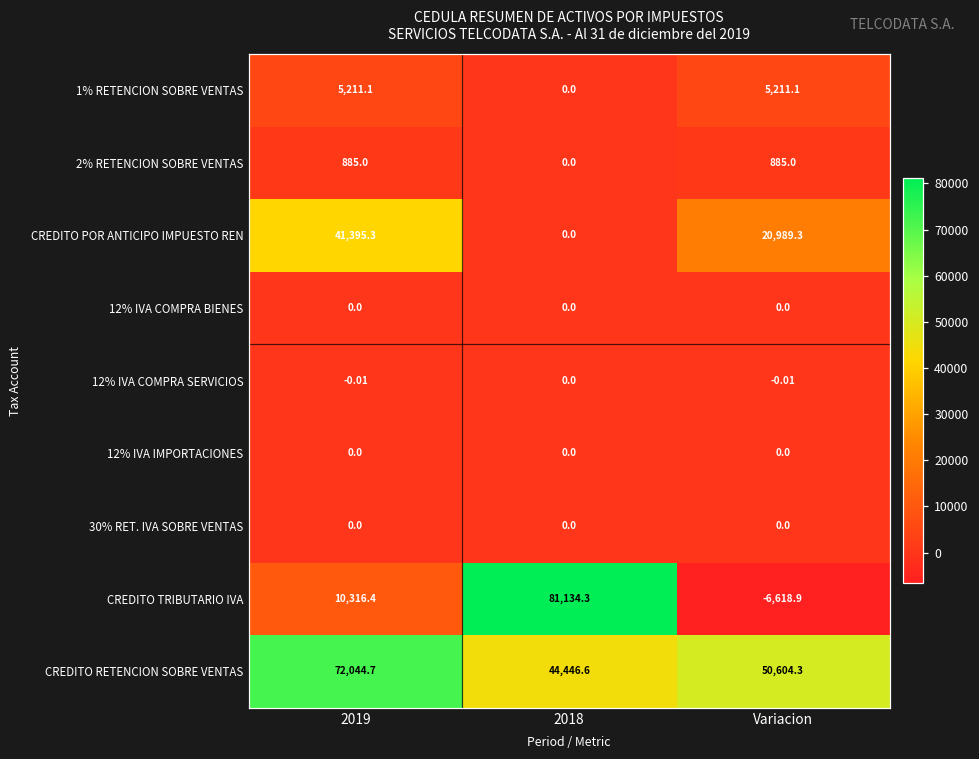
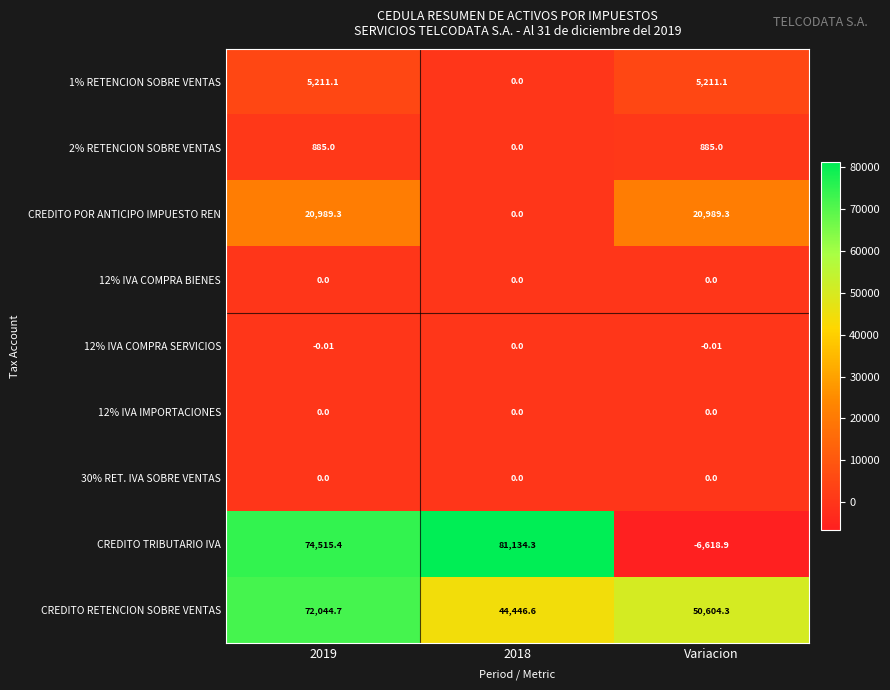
  {
    "1% RETENCION SOBRE VENTAS": {
      "2019": "5,211.1",
      "2018": "0.0",
      "Variacion": "5,211.1"
    },
    "2% RETENCION SOBRE VENTAS": {
      "2019": "885.0",
      "2018": "0.0",
      "Variacion": "885.0"
    },
    "CREDITO POR ANTICIPO IMPUESTO REN": {
-     "2019": "41,395.3",
+     "2019": "20,989.3",
      "2018": "0.0",
      "Variacion": "20,989.3"
    },
    "12% IVA COMPRA BIENES": {
      "2019": "0.0",
      "2018": "0.0",
      "Variacion": "0.0"
    },
    "12% IVA COMPRA SERVICIOS": {
      "2019": "-0.01",
      "2018": "0.0",
      "Variacion": "-0.01"
    },
    "12% IVA IMPORTACIONES": {
      "2019": "0.0",
      "2018": "0.0",
      "Variacion": "0.0"
    },
    "30% RET. IVA SOBRE VENTAS": {
      "2019": "0.0",
      "2018": "0.0",
      "Variacion": "0.0"
    },
    "CREDITO TRIBUTARIO IVA": {
-     "2019": "10,316.4",
+     "2019": "74,515.4",
      "2018": "81,134.3",
      "Variacion": "-6,618.9"
    },
    "CREDITO RETENCION SOBRE VENTAS": {
      "2019": "72,044.7",
      "2018": "44,446.6",
      "Variacion": "50,604.3"
    }
  }
